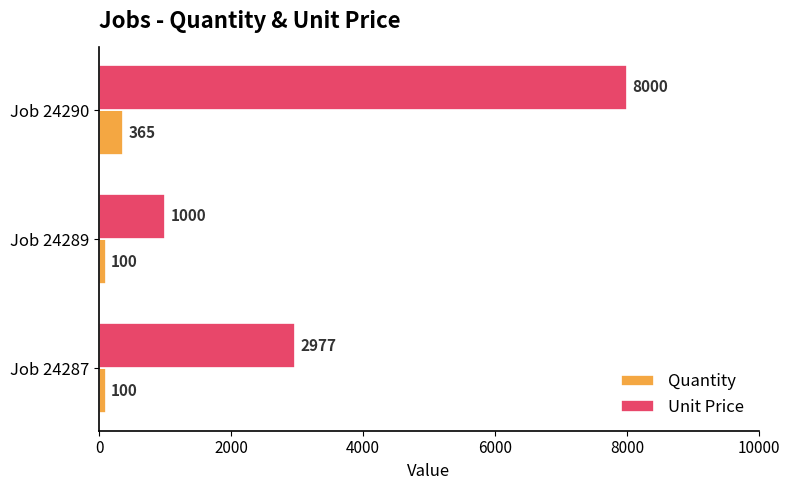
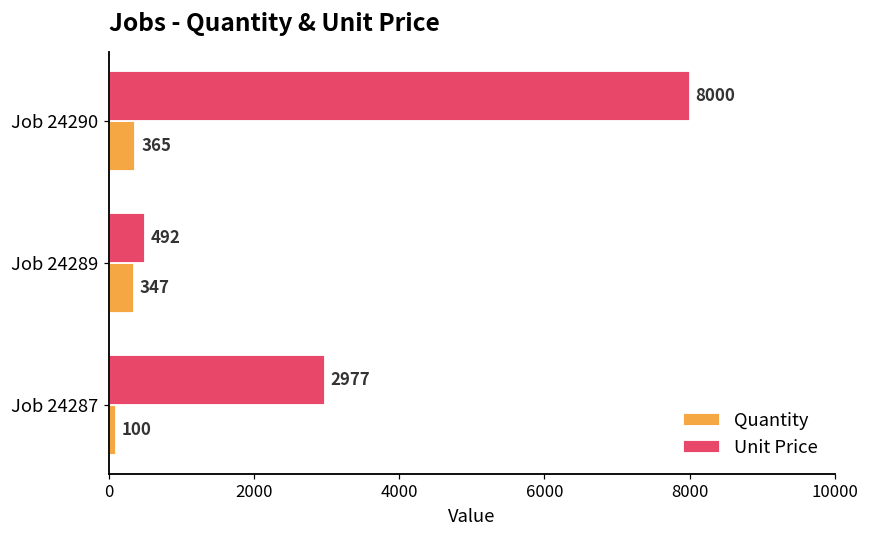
  {
    "Quantity": {
      "Job 24290": 365,
-     "Job 24289": 100,
+     "Job 24289": 347,
      "Job 24287": 100
    },
    "Unit Price": {
      "Job 24290": 8000,
-     "Job 24289": 1000,
+     "Job 24289": 492,
      "Job 24287": 2977
    }
  }
